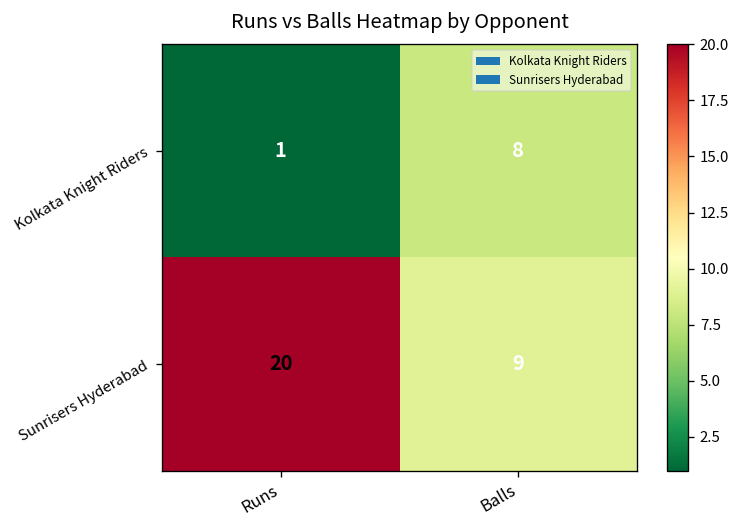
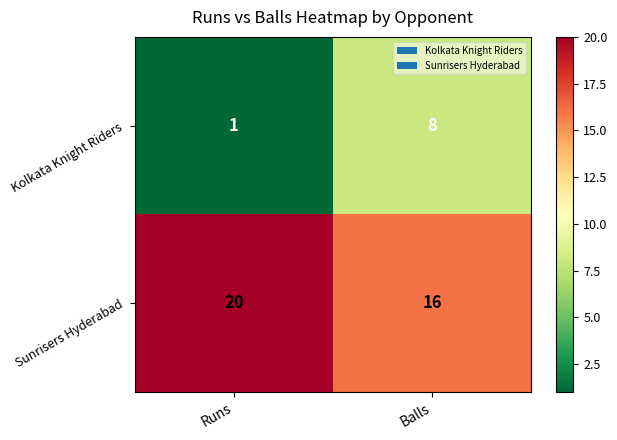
  {
    "Kolkata Knight Riders": {
      "Runs": 1,
      "Balls": 8
    },
    "Sunrisers Hyderabad": {
      "Runs": 20,
-     "Balls": 9
+     "Balls": 16
    }
  }
